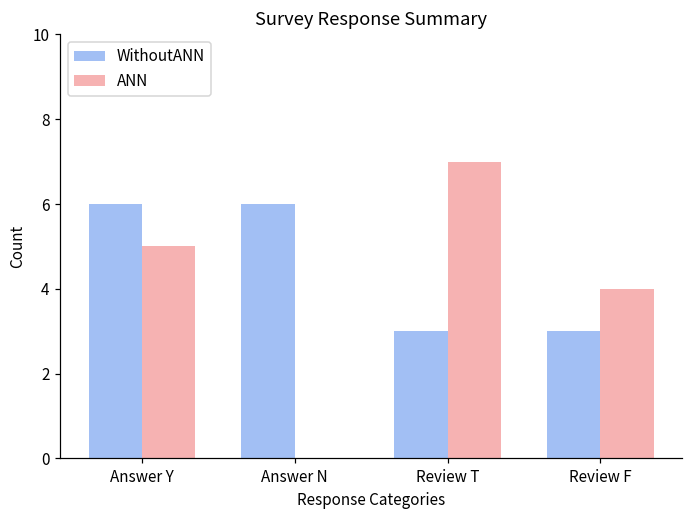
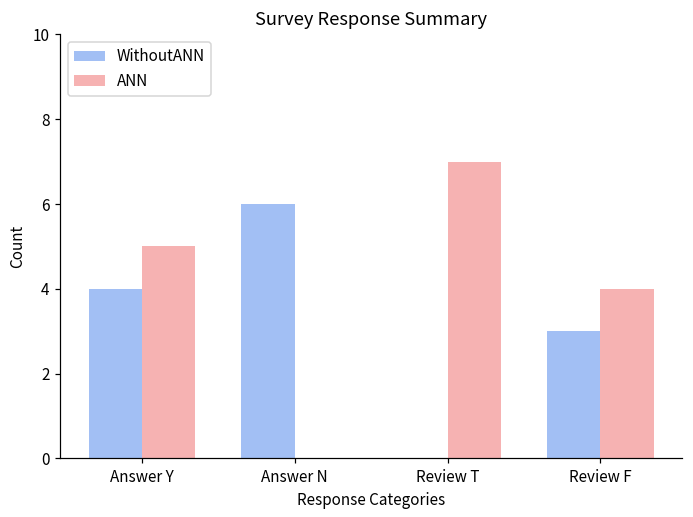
  {
    "WithoutANN": {
-     "Answer Y": 6,
+     "Answer Y": 4,
      "Answer N": 6,
-     "Review T": 3,
+     "Review T": 0,
      "Review F": 3
    },
    "ANN": {
      "Answer Y": 5,
      "Answer N": 0,
      "Review T": 7,
      "Review F": 4
    }
  }
